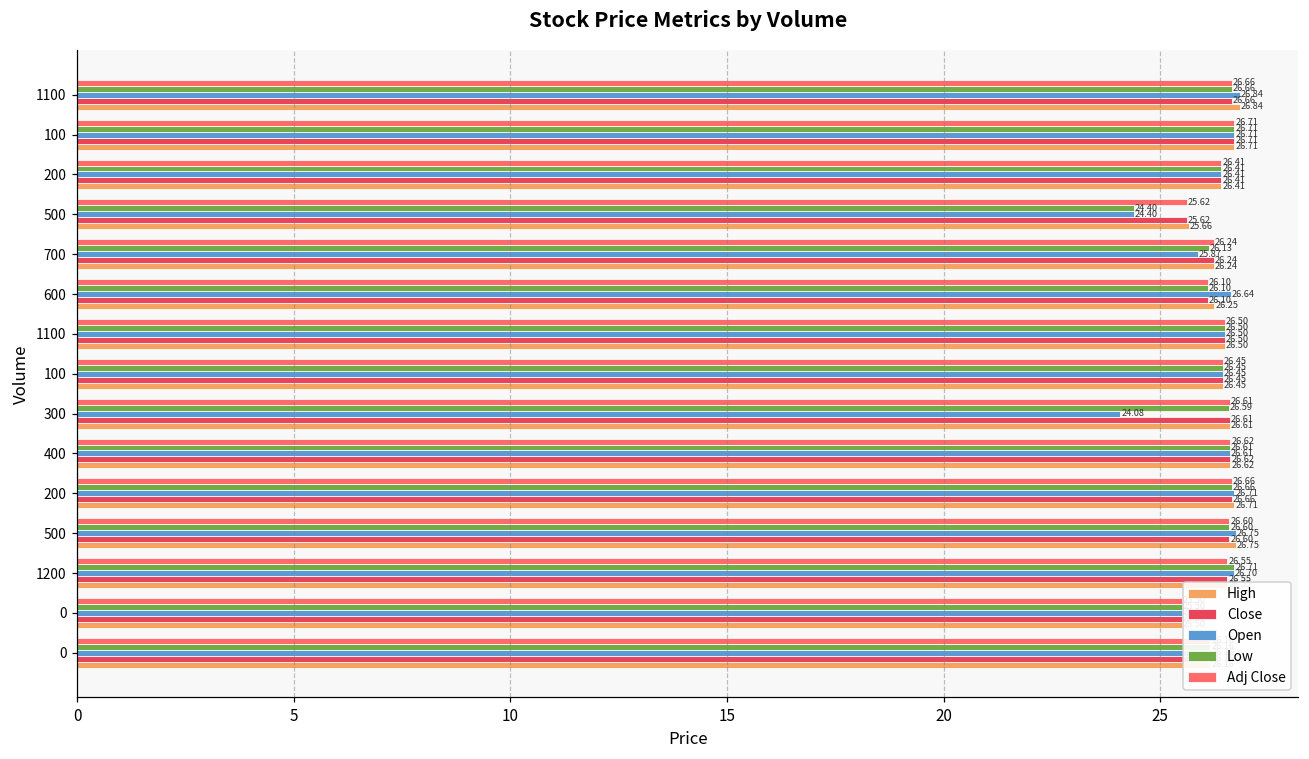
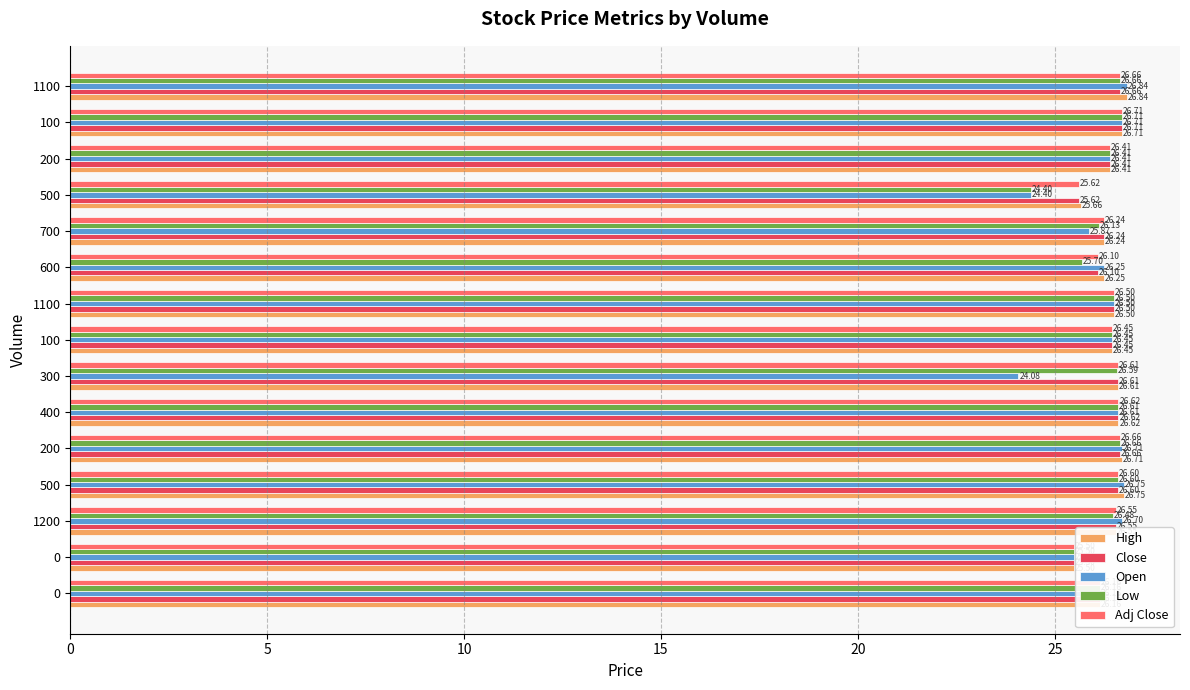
  {
    "Open": {
-     "600": 26.64,
+     "600": 26.25,
      "300": 24.08
    },
    "Low": {
-     "600": 26.10,
-     "1200": 26.71
+     "600": 25.70,
+     "1200": 26.48
    }
  }
